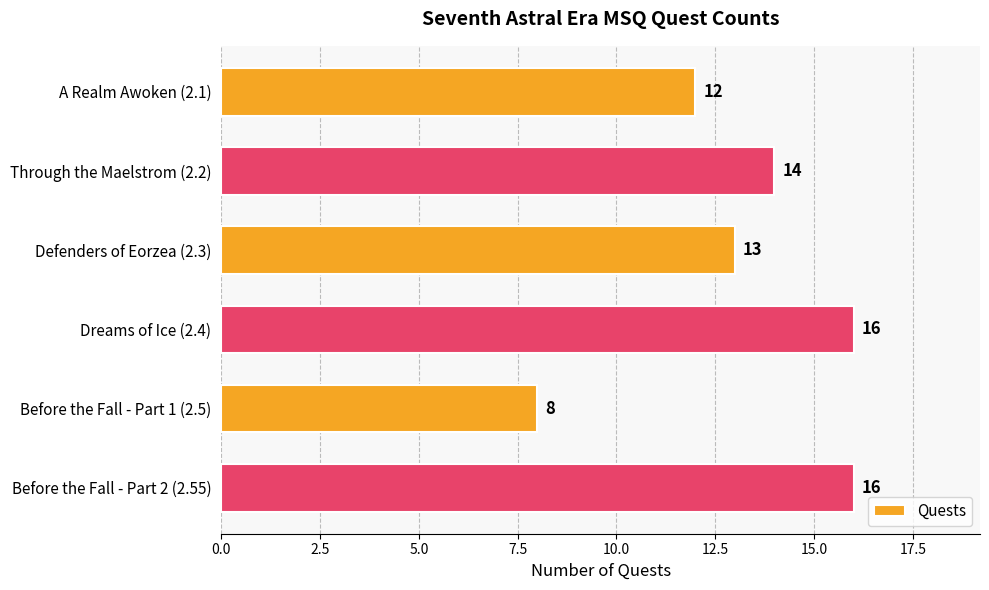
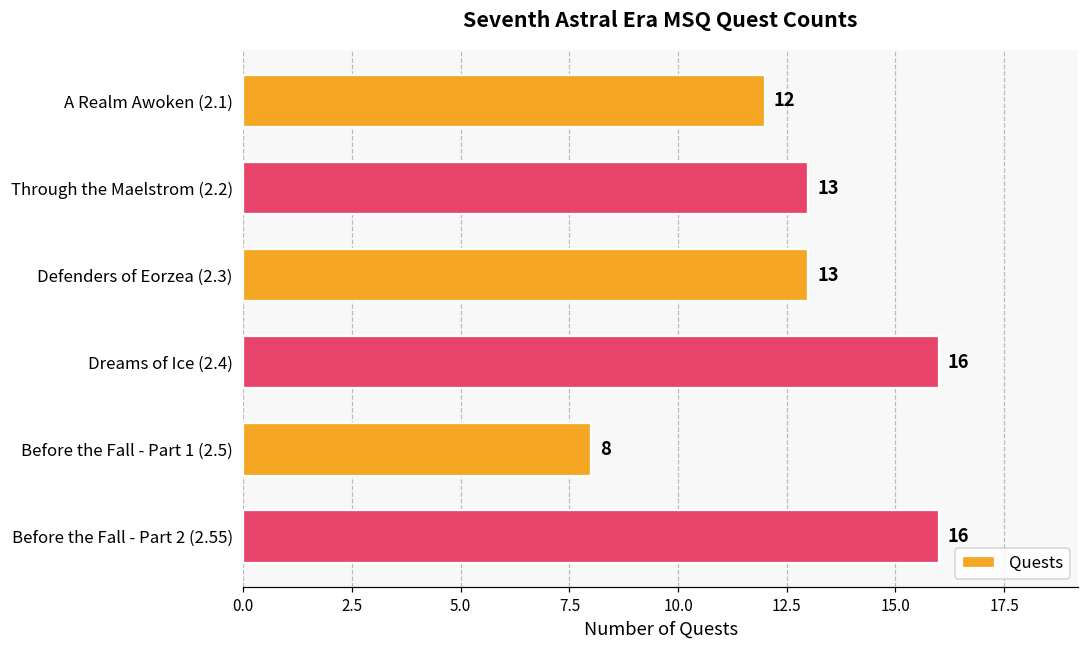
  {
    "A Realm Awoken (2.1)": 12,
-   "Through the Maelstrom (2.2)": 14,
+   "Through the Maelstrom (2.2)": 13,
    "Defenders of Eorzea (2.3)": 13,
    "Dreams of Ice (2.4)": 16,
    "Before the Fall - Part 1 (2.5)": 8,
    "Before the Fall - Part 2 (2.55)": 16
  }
